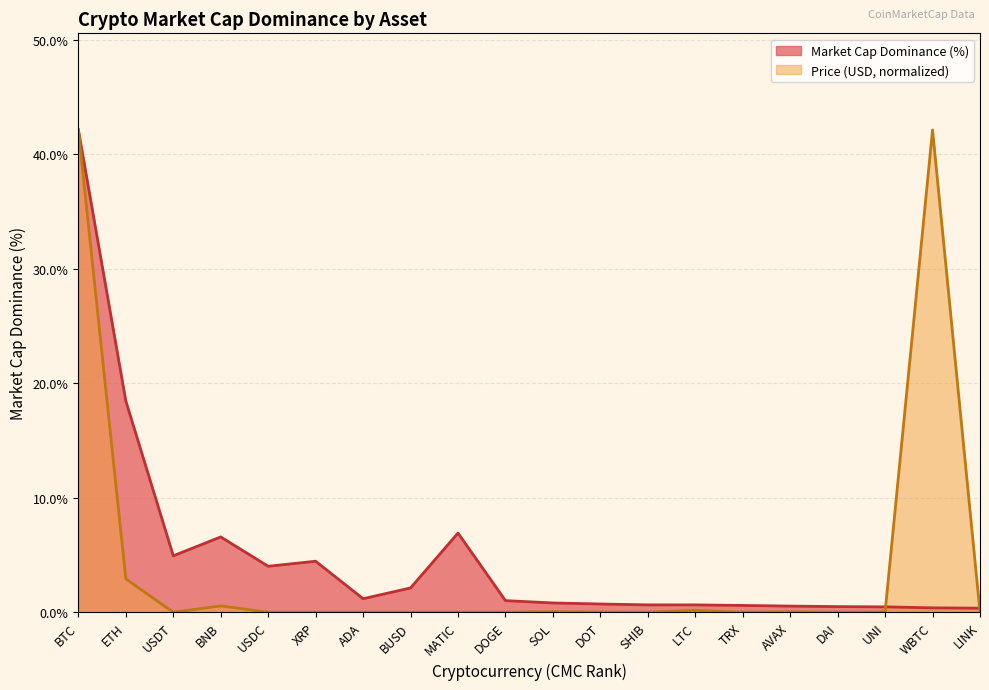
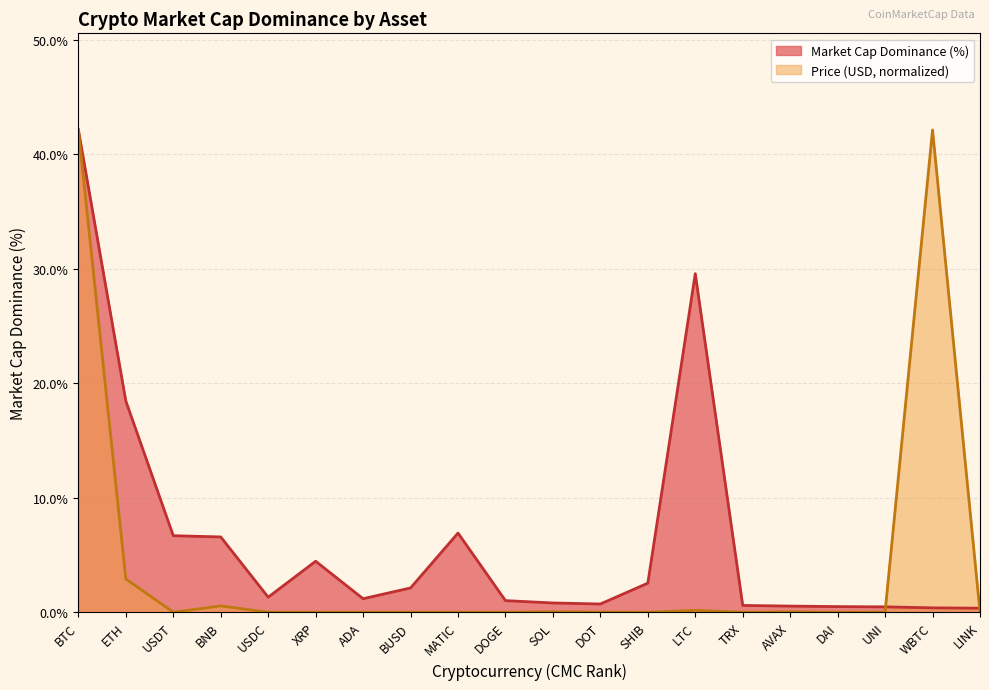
  {
    "Market Cap Dominance (%)": {
      "ETH": "18.5%",
-     "USDT": "4.9%",
+     "USDT": "6.7%",
      "BNB": "6.6%",
-     "USDC": "4.0%",
+     "USDC": "1.3%",
      "XRP": "4.5%",
      "ADA": "1.2%",
      "BUSD": "2.1%",
      "MATIC": "6.9%",
      "DOGE": "1.0%",
      "SOL": "0.8%",
      "DOT": "0.7%",
-     "SHIB": "0.6%",
-     "LTC": "0.6%",
+     "SHIB": "2.5%",
+     "LTC": "29.6%",
      "TRX": "0.6%",
      "AVAX": "0.5%",
      "DAI": "0.5%",
      "UNI": "0.5%",
      "WBTC": "0.4%",
      "LINK": "0.4%"
    }
  }
